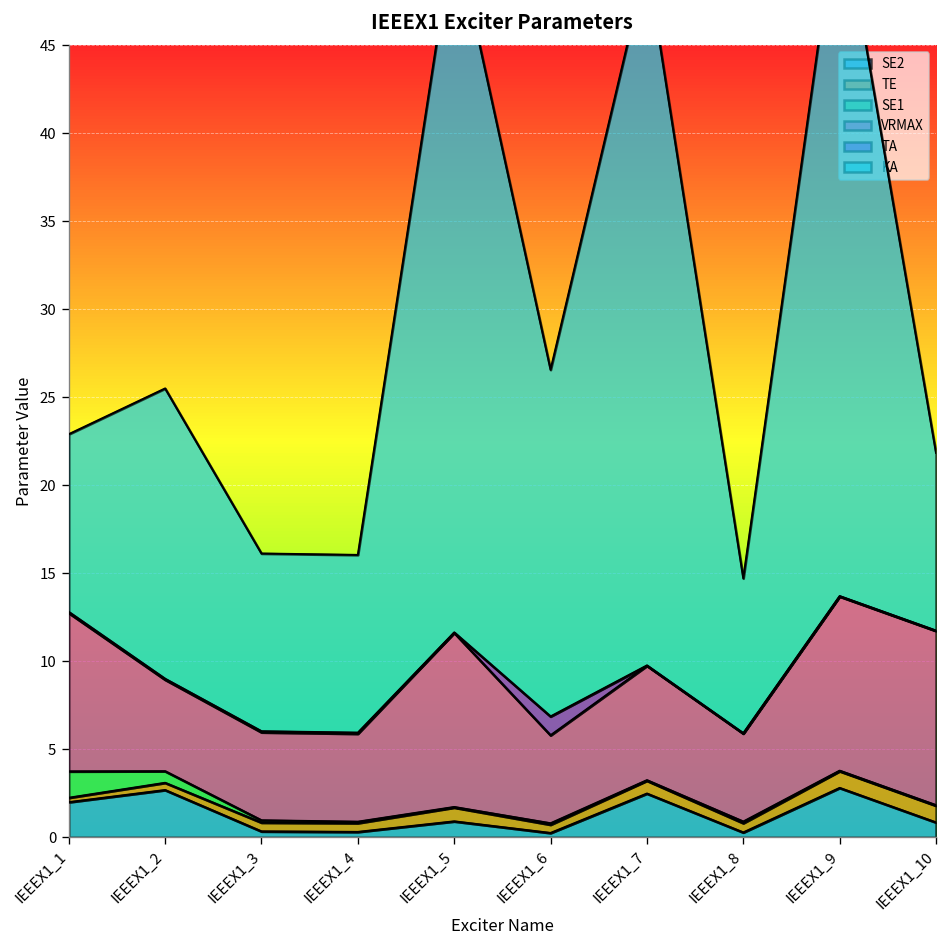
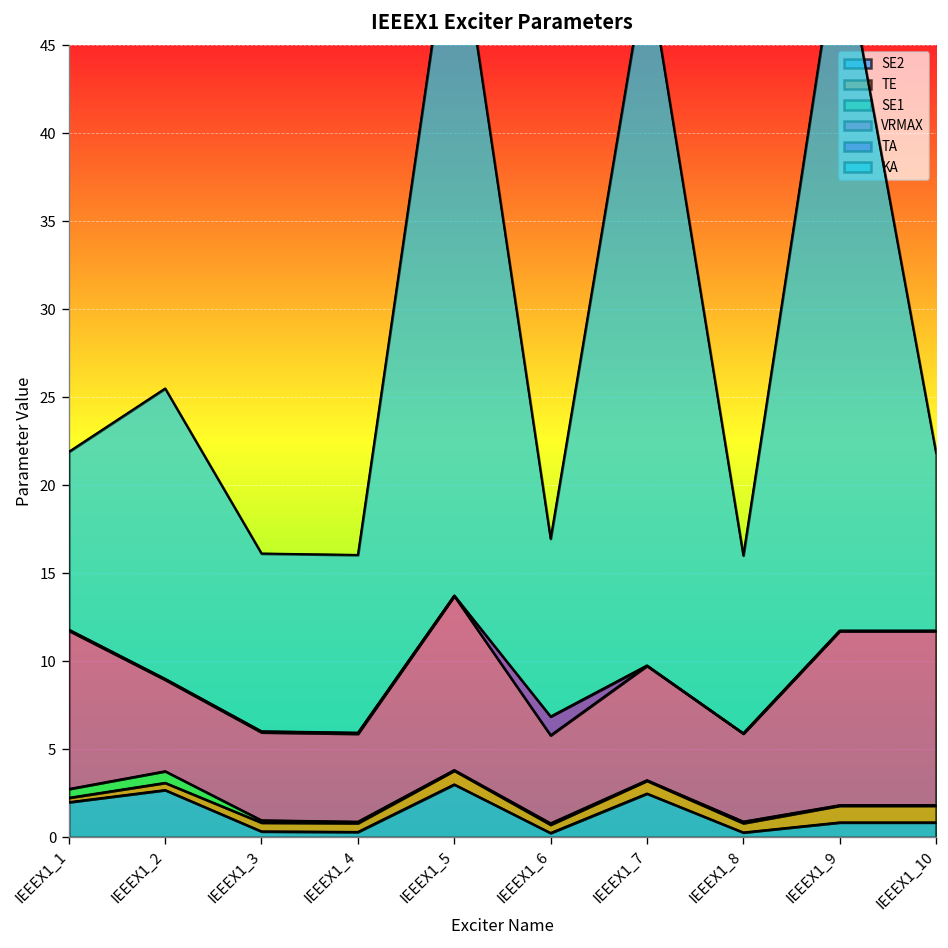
  {
    "SE2": {
      "IEEEX1_1": 2.0,
      "IEEEX1_2": 2.7,
      "IEEEX1_3": 0.3,
      "IEEEX1_4": 0.3,
-     "IEEEX1_5": 0.9,
+     "IEEEX1_5": 3.0,
      "IEEEX1_6": 0.3,
      "IEEEX1_7": 2.5,
      "IEEEX1_8": 0.3,
-     "IEEEX1_9": 2.8,
+     "IEEEX1_9": 0.9,
      "IEEEX1_10": 0.9
    },
    "TE": {
      "IEEEX1_1": 0.3,
      "IEEEX1_2": 0.4
    },
    "SE1": {
-     "IEEEX1_1": 1.5,
+     "IEEEX1_1": 0.5,
      "IEEEX1_2": 0.7
    },
    "VRMAX": {
      "IEEEX1_6": 5.0
    },
    "TA": {
      "IEEEX1_6": 1.1
    },
    "KA": {
      "IEEEX1_1": 10.1,
      "IEEEX1_2": 16.5,
      "IEEEX1_3": 10.1,
      "IEEEX1_4": 10.1,
-     "IEEEX1_6": 19.7,
-     "IEEEX1_8": 8.8,
+     "IEEEX1_6": 10.1,
+     "IEEEX1_8": 10.1,
      "IEEEX1_10": 10.1
    }
  }
